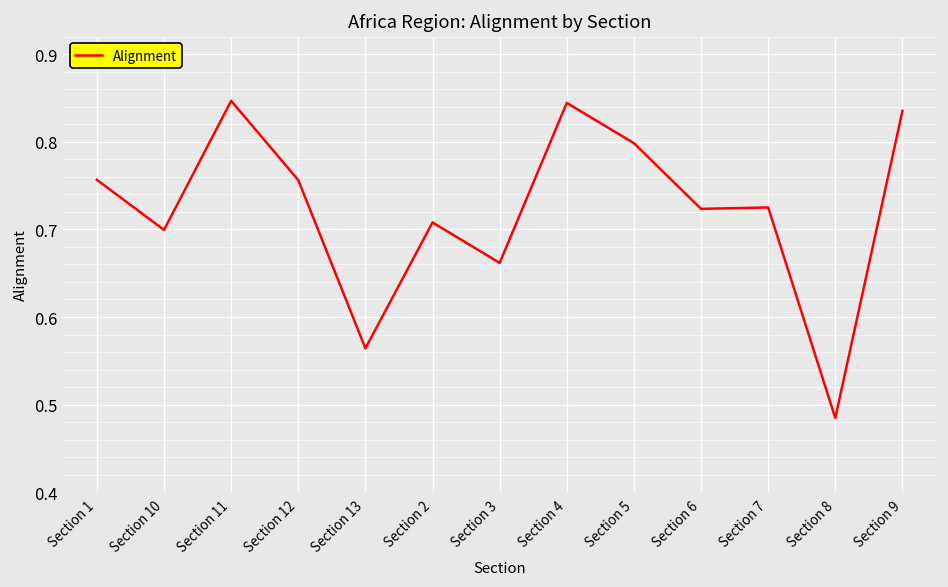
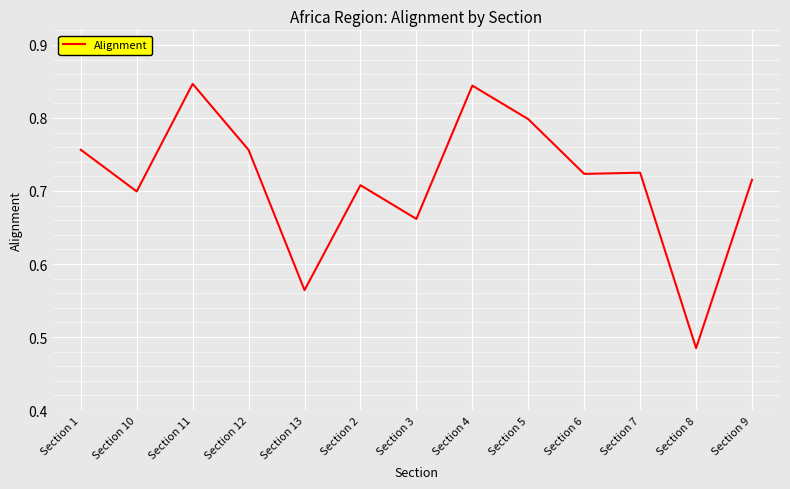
  {
    "Section 1": 0.76,
    "Section 10": 0.70,
    "Section 11": 0.85,
    "Section 12": 0.76,
    "Section 13": 0.56,
    "Section 2": 0.71,
    "Section 3": 0.66,
    "Section 4": 0.84,
    "Section 5": 0.80,
    "Section 6": 0.72,
    "Section 7": 0.73,
    "Section 8": 0.48,
-   "Section 9": 0.84
+   "Section 9": 0.72
  }
